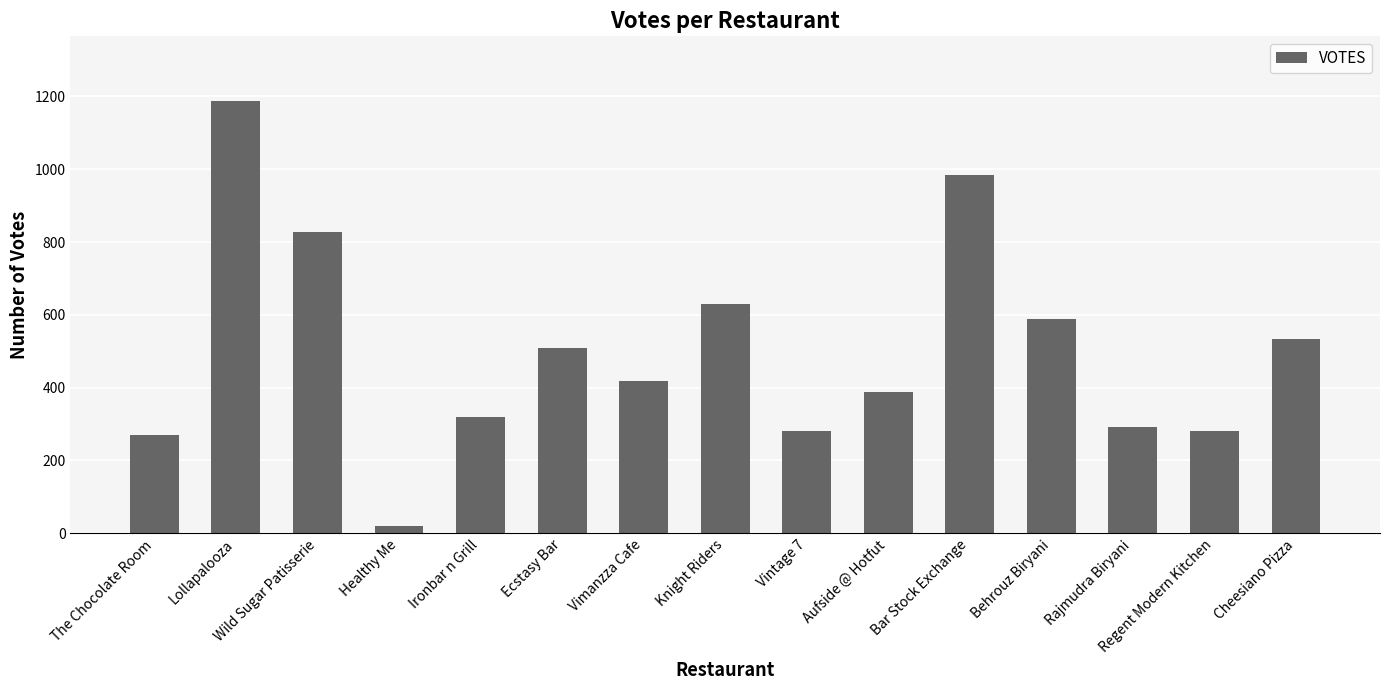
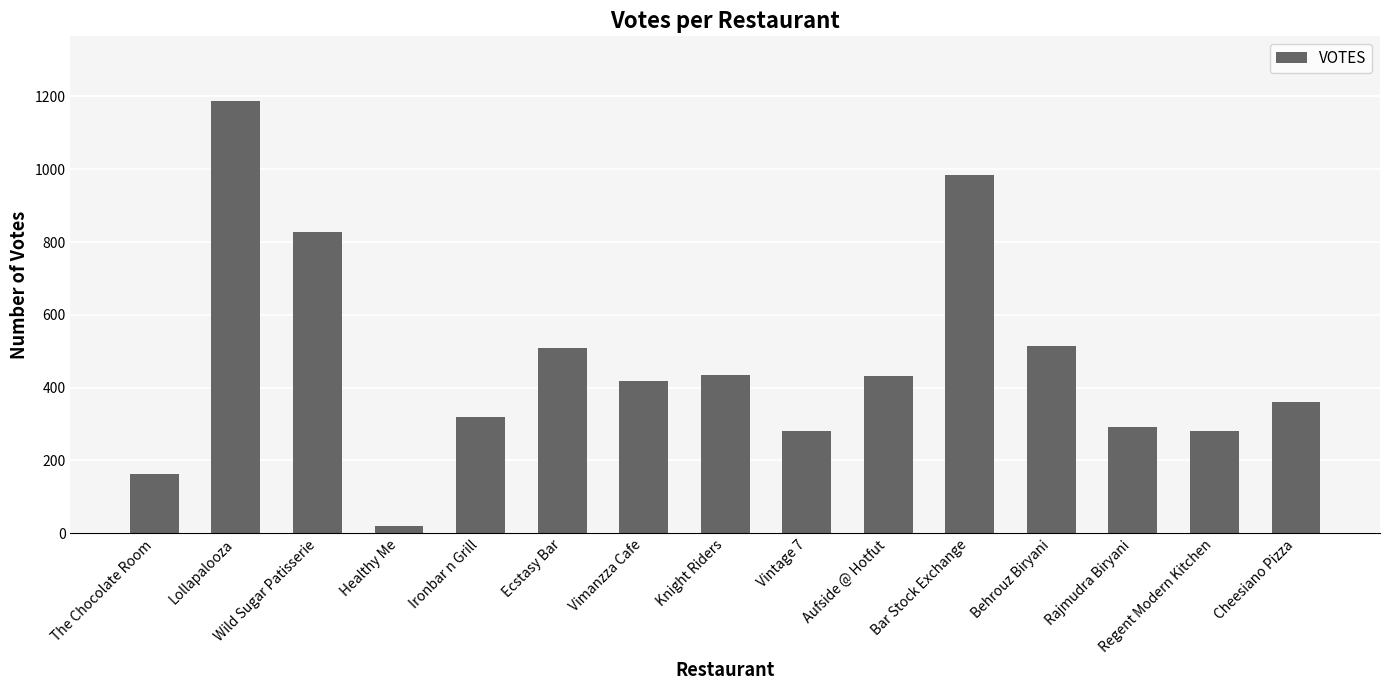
  {
-   "The Chocolate Room": 270,
+   "The Chocolate Room": 160,
    "Lollapalooza": 1190,
    "Wild Sugar Patisserie": 830,
    "Healthy Me": 20,
    "Ironbar n Grill": 320,
    "Ecstasy Bar": 510,
    "Vimanzza Cafe": 420,
-   "Knight Riders": 630,
+   "Knight Riders": 440,
    "Vintage 7": 280,
-   "Aufside @ Hotfut": 390,
+   "Aufside @ Hotfut": 430,
    "Bar Stock Exchange": 990,
-   "Behrouz Biryani": 590,
+   "Behrouz Biryani": 510,
    "Rajmudra Biryani": 290,
    "Regent Modern Kitchen": 280,
-   "Cheesiano Pizza": 540
+   "Cheesiano Pizza": 360
  }
